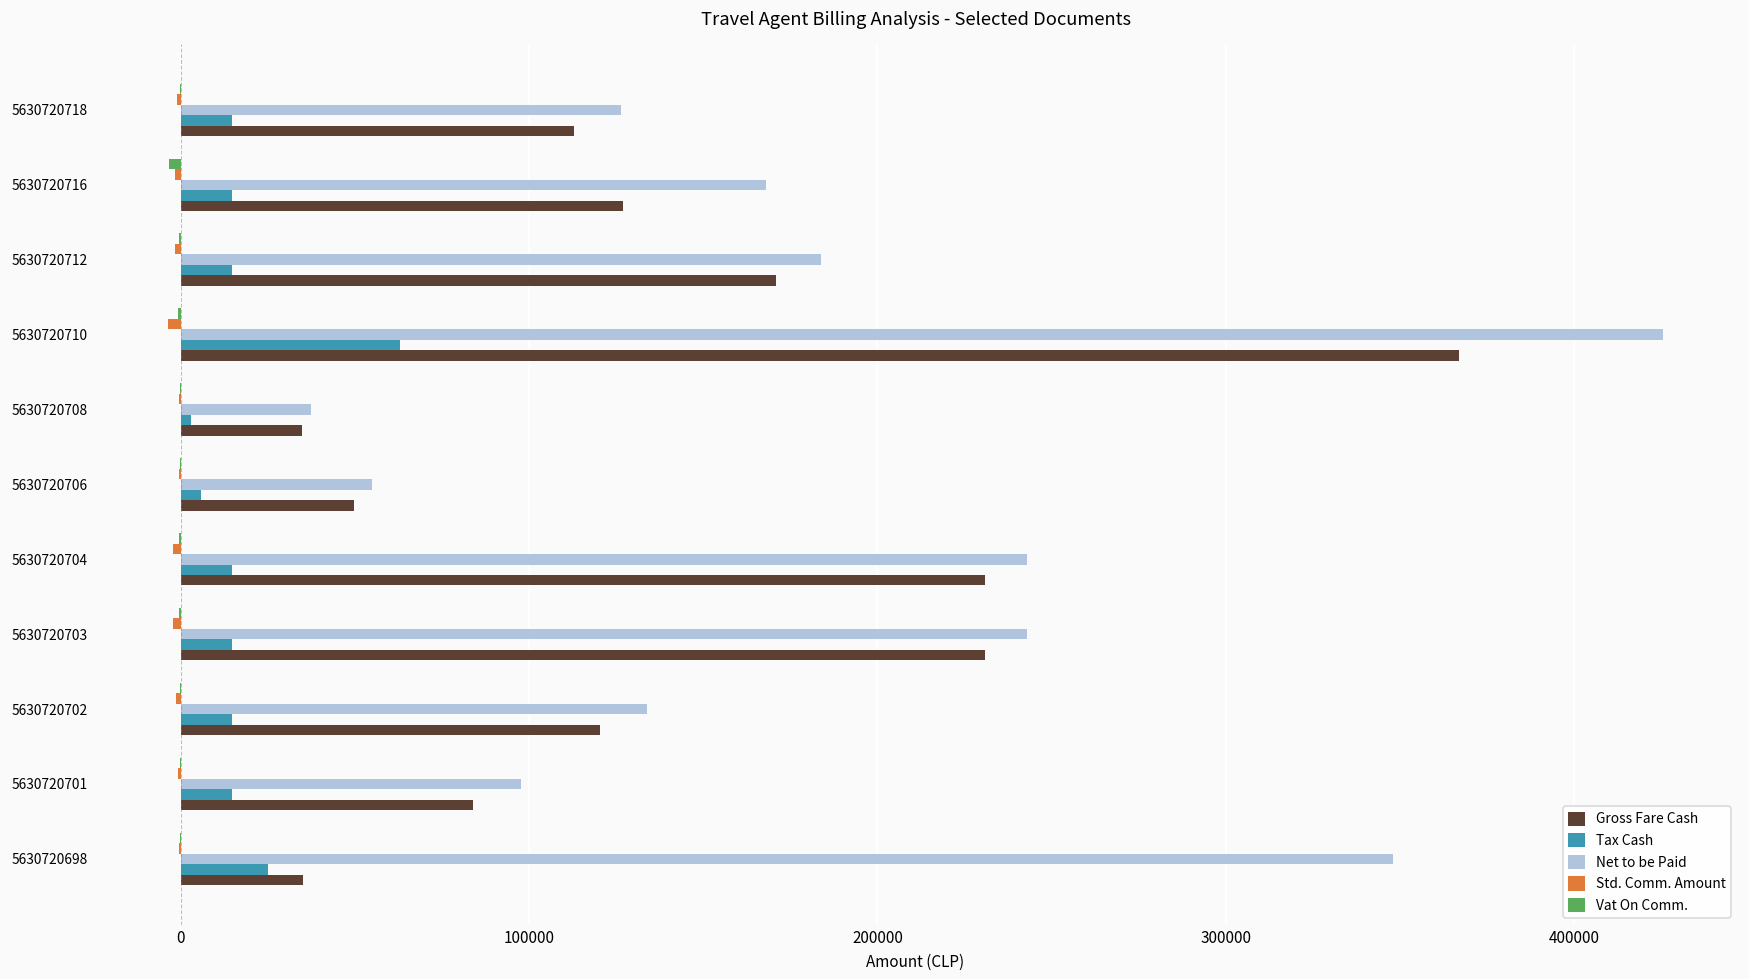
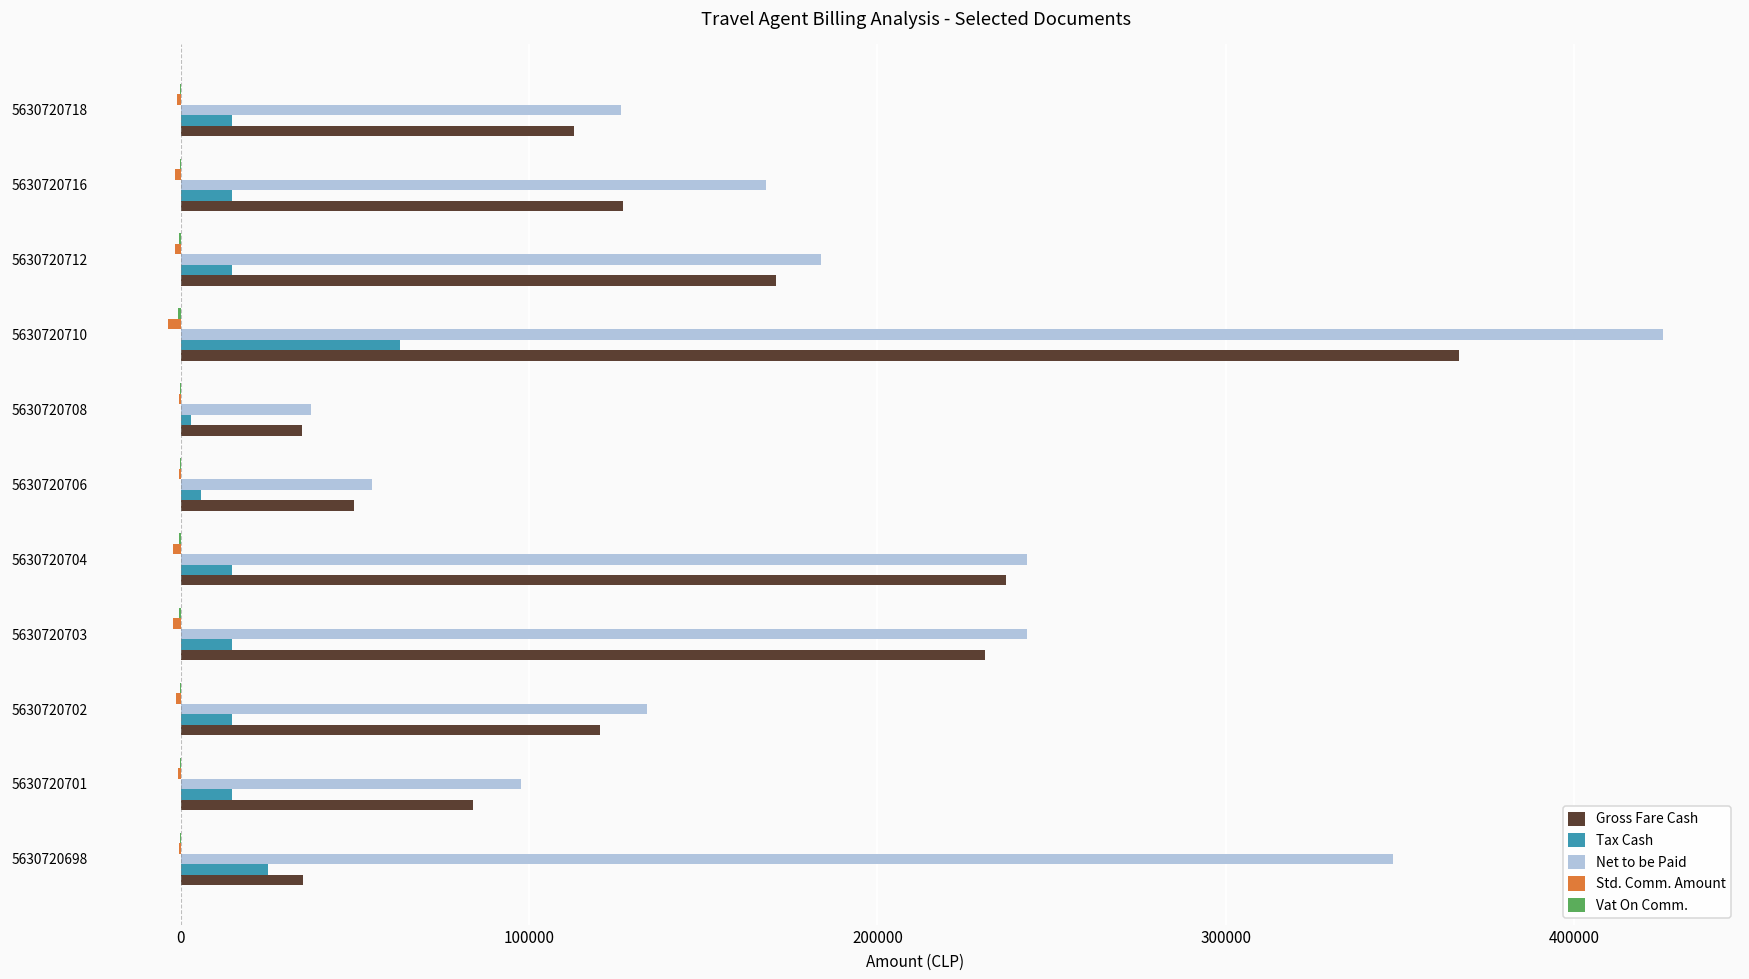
  {
    "Gross Fare Cash": {
      "5630720718": 113000,
      "5630720716": 127000,
      "5630720712": 171000,
      "5630720710": 367000,
      "5630720708": 35000,
      "5630720706": 50000,
-     "5630720704": 231000,
+     "5630720704": 237000,
      "5630720703": 231000,
      "5630720702": 121000,
      "5630720701": 84000,
      "5630720698": 35000
    },
    "Tax Cash": {
      "5630720718": 15000,
      "5630720716": 15000,
      "5630720712": 15000,
      "5630720710": 63000,
      "5630720708": 3000,
      "5630720706": 6000,
      "5630720704": 15000,
      "5630720703": 15000,
      "5630720702": 15000,
      "5630720701": 15000,
      "5630720698": 25000
    },
    "Net to be Paid": {
      "5630720718": 126000,
      "5630720716": 168000,
      "5630720712": 184000,
      "5630720710": 426000,
      "5630720708": 37000,
      "5630720706": 55000,
      "5630720704": 243000,
      "5630720703": 243000,
      "5630720702": 134000,
      "5630720701": 98000,
      "5630720698": 348000
    },
    "Std. Comm. Amount": {
      "5630720718": -1000,
      "5630720716": -2000,
      "5630720712": -2000,
      "5630720710": -4000,
      "5630720704": -2000,
      "5630720703": -2000,
      "5630720702": -1000,
      "5630720701": -1000
    },
    "Vat On Comm.": {
-     "5630720716": -3000
+     "5630720716": 0
    }
  }
